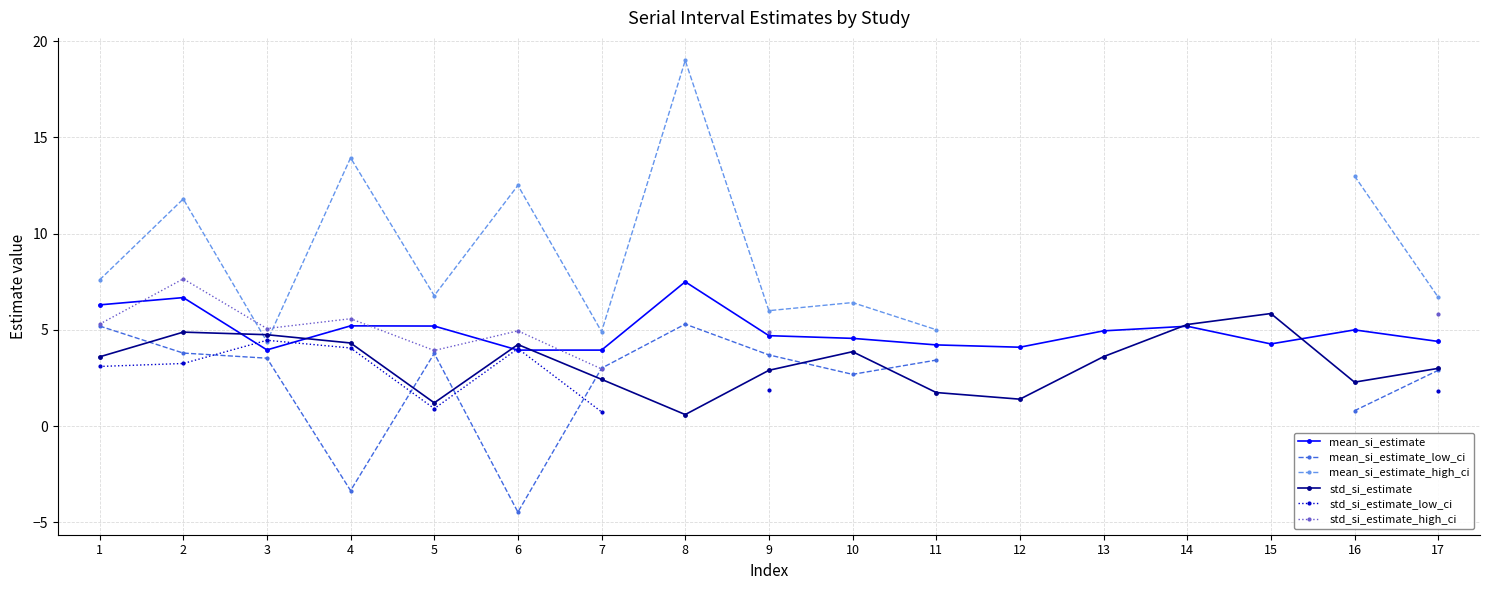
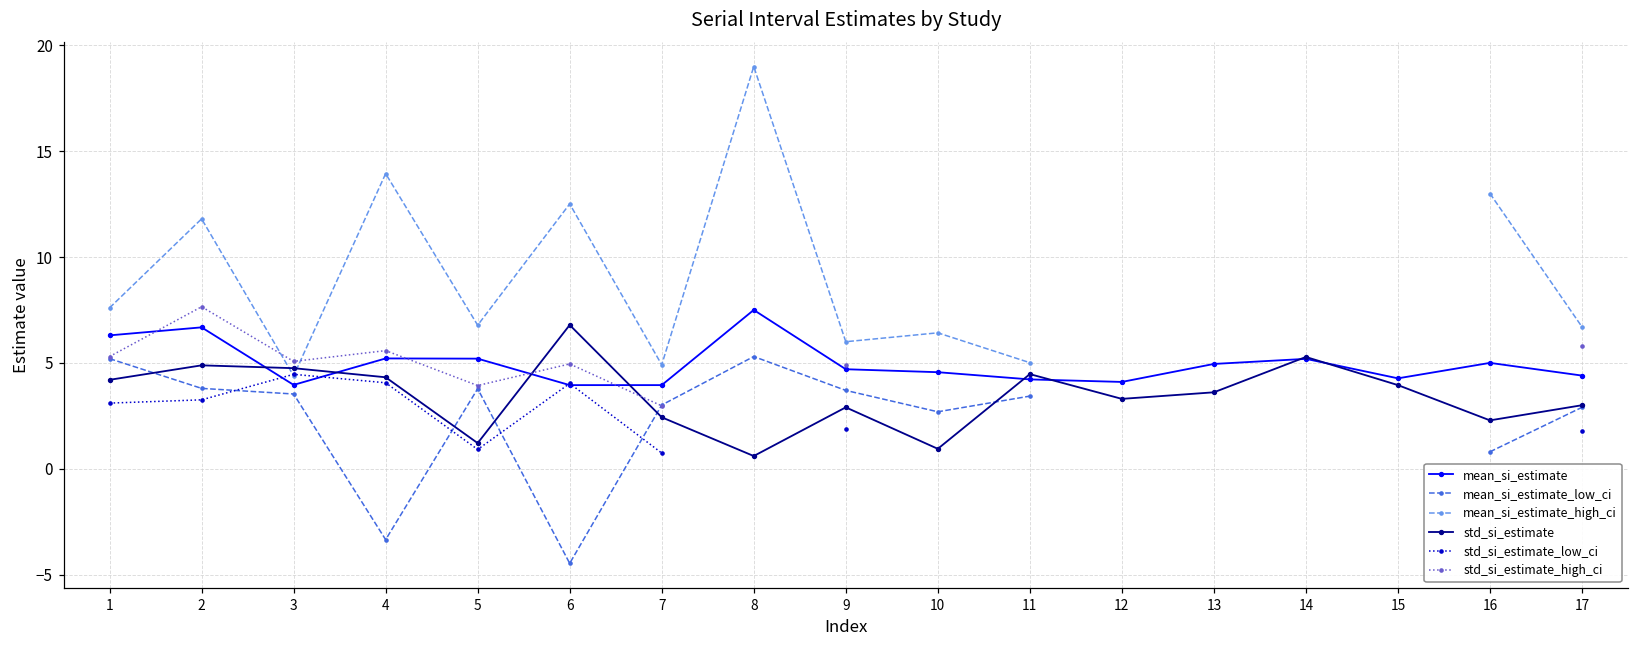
  {
    "std_si_estimate": {
-     "1": 3.6,
+     "1": 4.2,
      "2": 4.9,
      "3": 4.8,
      "4": 4.3,
      "5": 1.2,
-     "6": 4.2,
+     "6": 6.8,
      "7": 2.4,
      "8": 0.6,
      "9": 2.9,
-     "10": 3.9,
-     "11": 1.7,
-     "12": 1.4,
+     "10": 0.9,
+     "11": 4.5,
+     "12": 3.3,
      "13": 3.6,
-     "15": 5.9,
+     "15": 4.0,
      "16": 2.3
    }
  }
